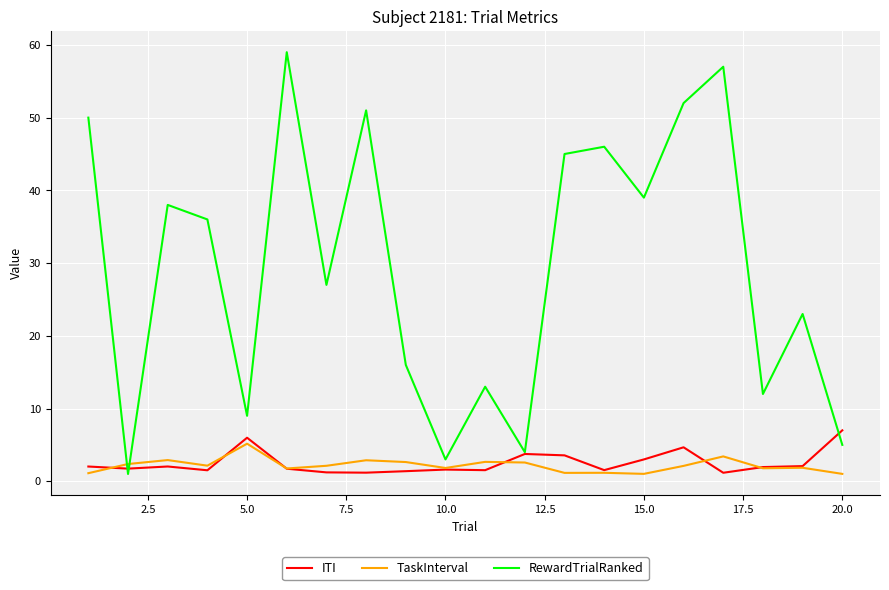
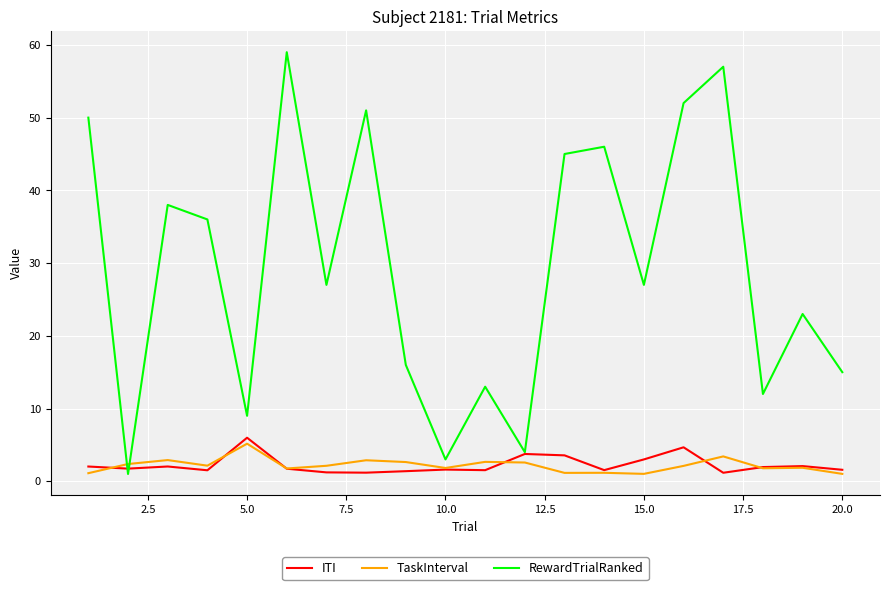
  {
    "ITI": {
      "5.0": 6,
      "15.0": 3,
-     "20.0": 7
+     "20.0": 2
    },
    "TaskInterval": {
      "5.0": 5,
      "15.0": 1,
      "20.0": 1
    },
    "RewardTrialRanked": {
      "5.0": 9,
      "10.0": 3,
-     "15.0": 39,
-     "20.0": 5
+     "15.0": 27,
+     "20.0": 15
    }
  }
